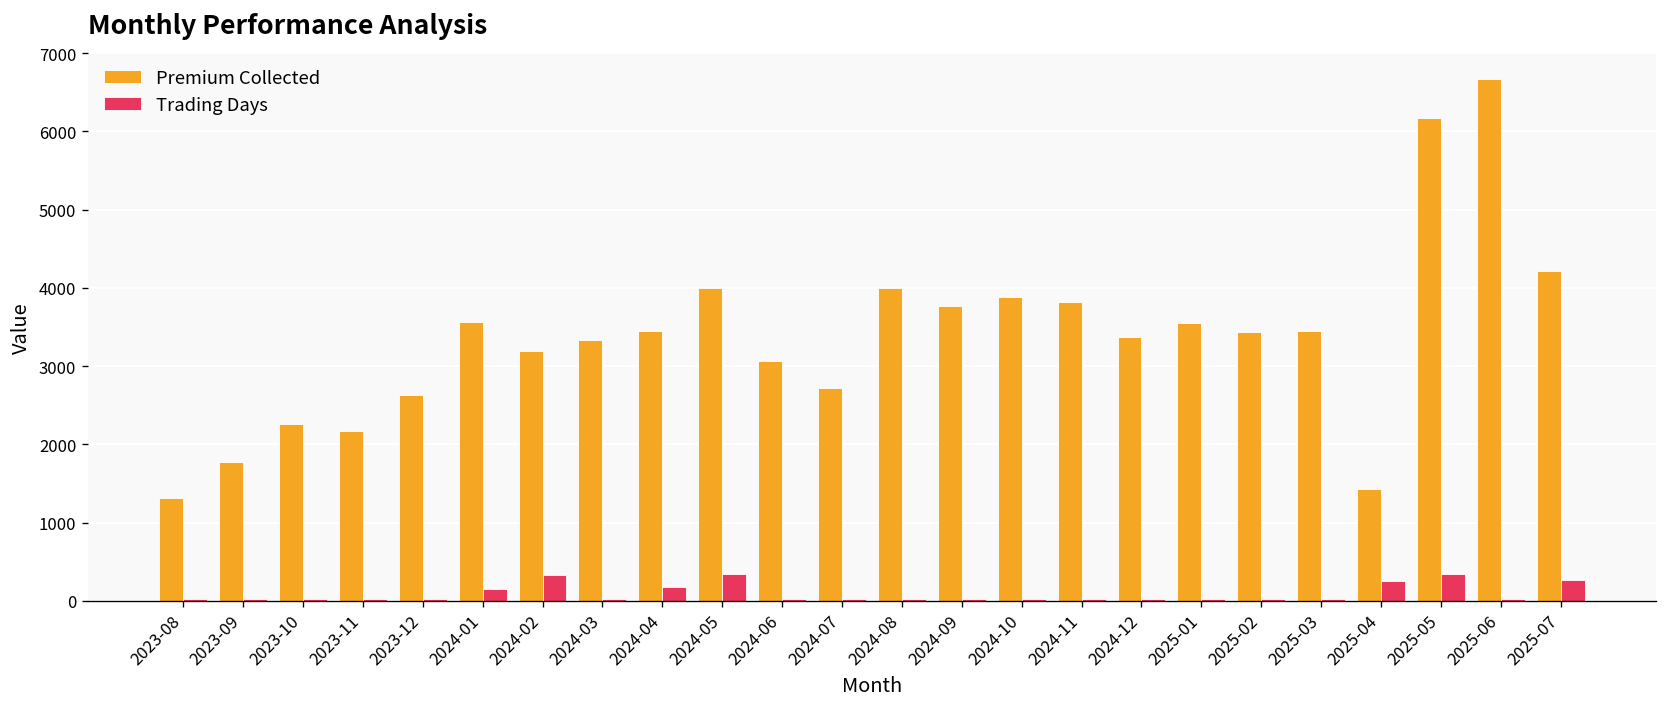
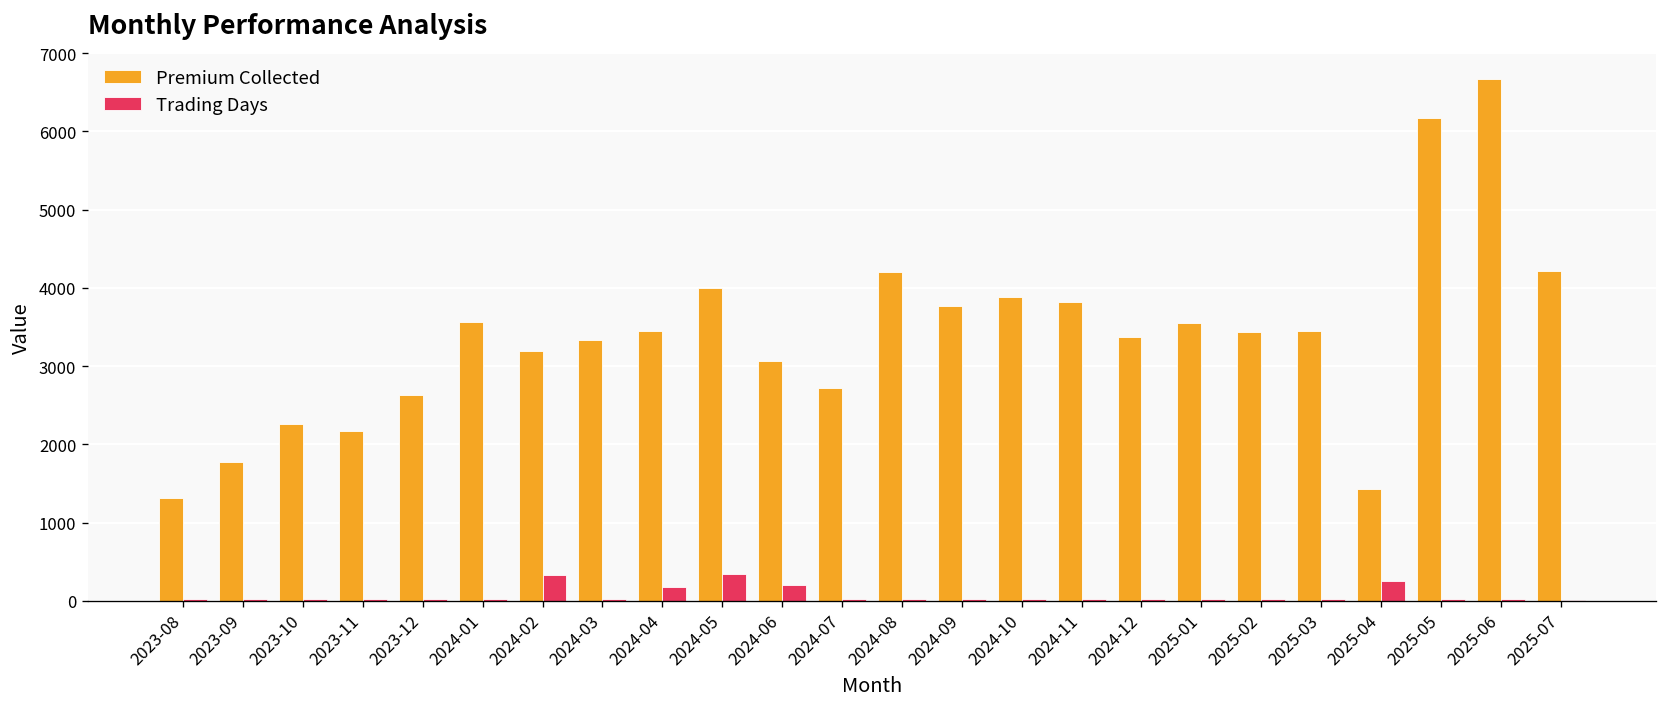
  {
    "Premium Collected": {
      "2023-08": 1300,
      "2023-09": 1800,
      "2023-10": 2300,
      "2023-11": 2200,
      "2023-12": 2600,
      "2024-01": 3600,
      "2024-02": 3200,
      "2024-03": 3300,
      "2024-04": 3500,
      "2024-05": 4000,
      "2024-06": 3100,
      "2024-07": 2700,
-     "2024-08": 4000,
+     "2024-08": 4200,
      "2024-09": 3800,
      "2024-10": 3900,
      "2024-11": 3800,
      "2024-12": 3400,
      "2025-01": 3600,
      "2025-02": 3400,
      "2025-03": 3500,
      "2025-04": 1400,
      "2025-05": 6200,
      "2025-06": 6700,
      "2025-07": 4200
    },
    "Trading Days": {
-     "2024-01": 200,
+     "2024-01": 0,
      "2024-02": 300,
      "2024-04": 200,
      "2024-05": 400,
-     "2024-06": 0,
+     "2024-06": 200,
      "2025-04": 200,
-     "2025-05": 300,
-     "2025-07": 300
+     "2025-05": 0,
+     "2025-07": 0
    }
  }
